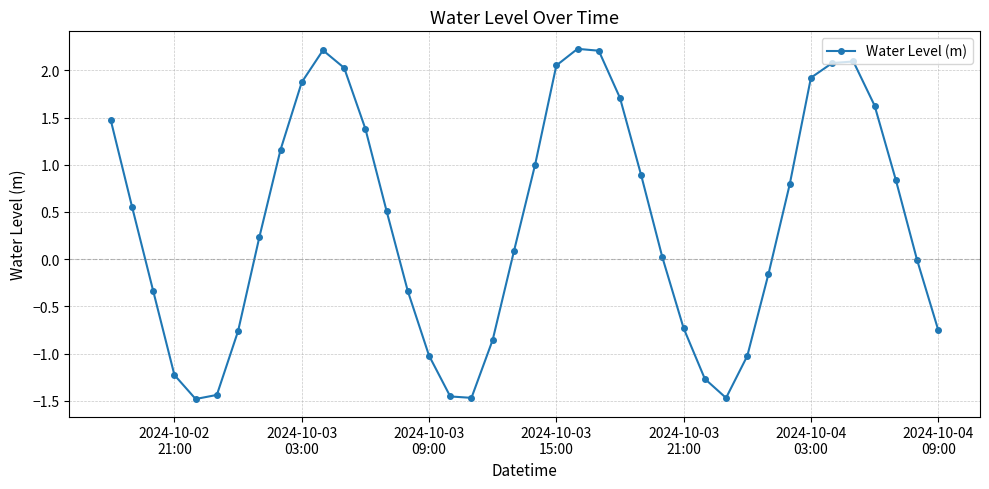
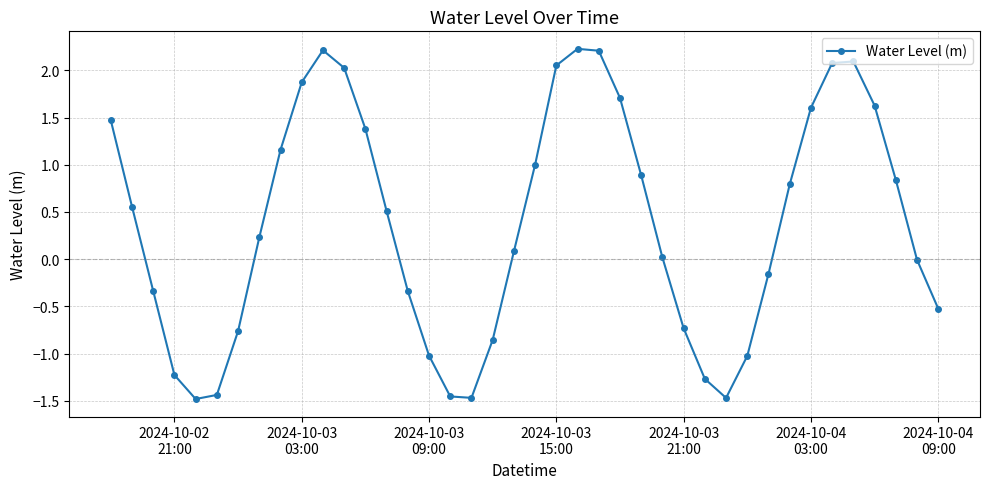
  {
    "2024-10-02 21:00": -1.2,
    "2024-10-03 03:00": 1.9,
    "2024-10-03 09:00": -1.0,
    "2024-10-03 15:00": 2.1,
    "2024-10-03 21:00": -0.7,
-   "2024-10-04 03:00": 1.9,
-   "2024-10-04 09:00": -0.8
+   "2024-10-04 03:00": 1.6,
+   "2024-10-04 09:00": -0.5
  }
